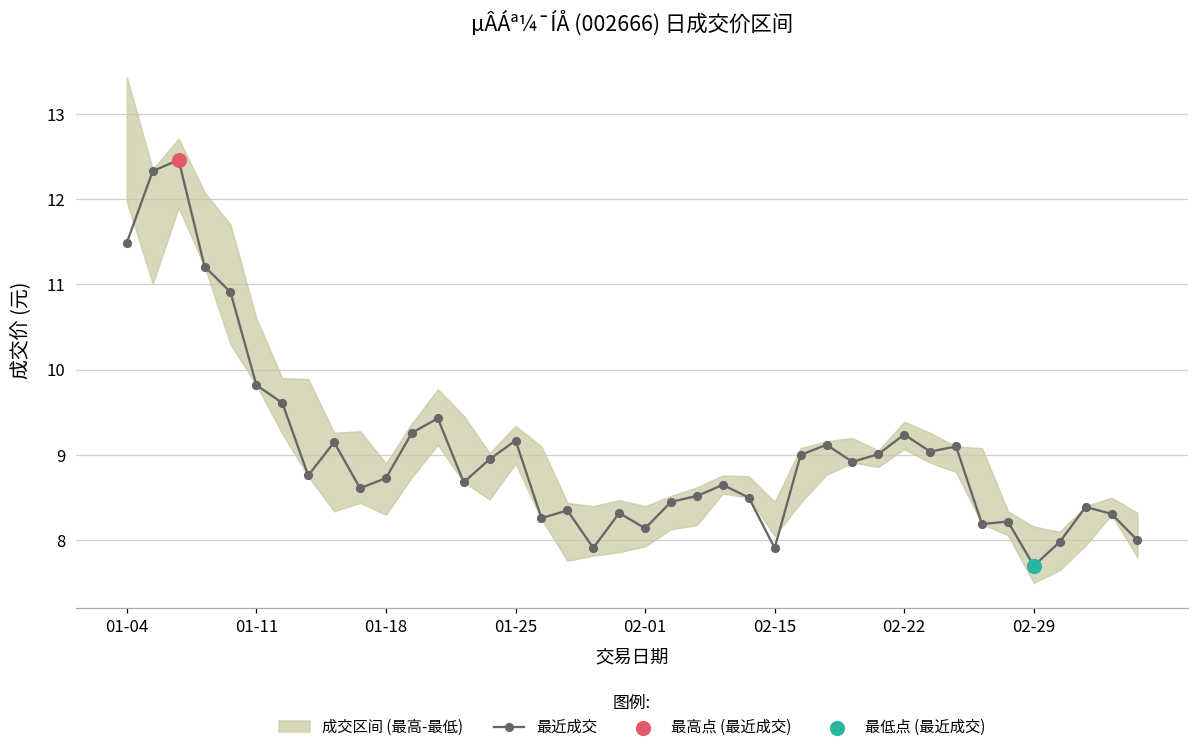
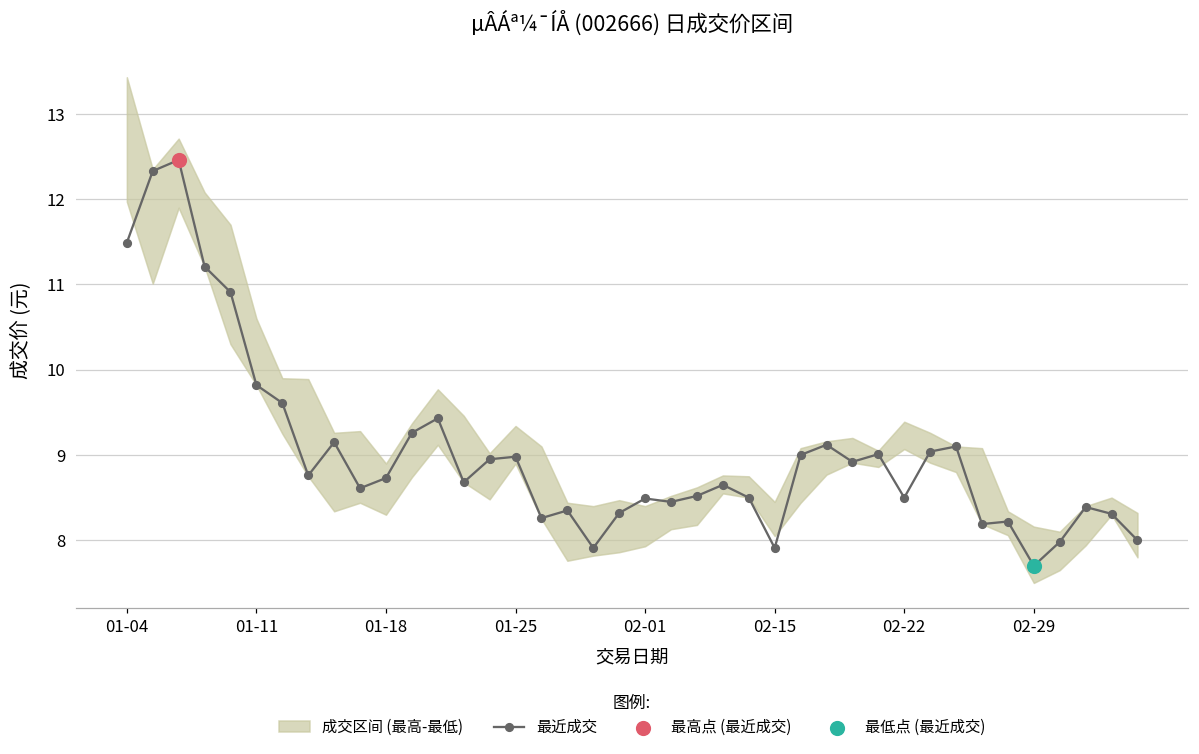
  {
    "最近成交": {
      "01-04": 11.5,
      "01-11": 9.8,
      "01-18": 8.7,
-     "01-25": 9.2,
-     "02-01": 8.1,
+     "01-25": 9.0,
+     "02-01": 8.5,
      "02-15": 7.9,
-     "02-22": 9.2
+     "02-22": 8.5
    }
  }
